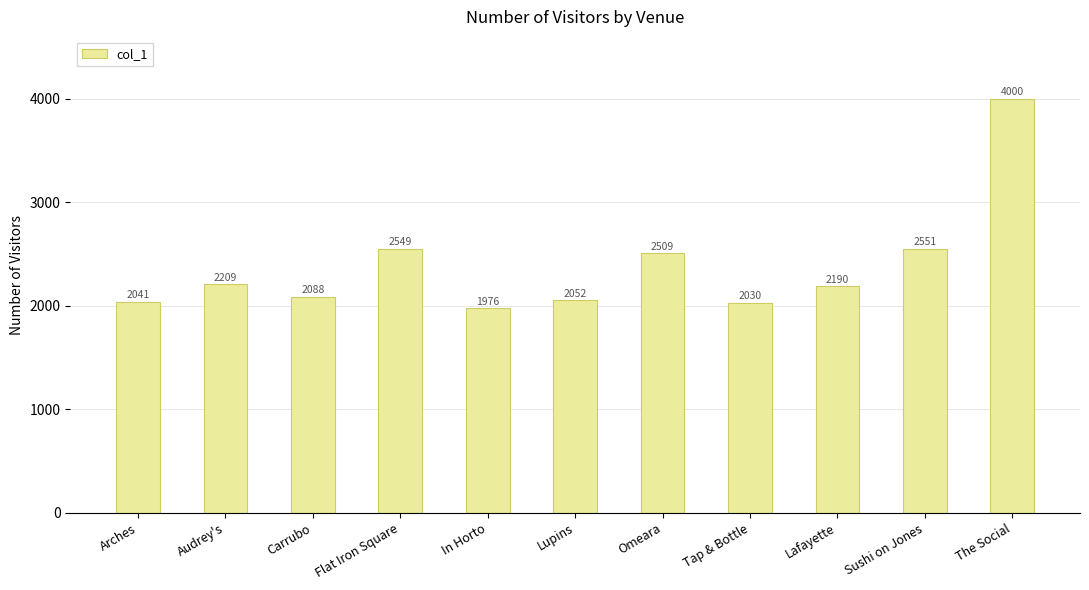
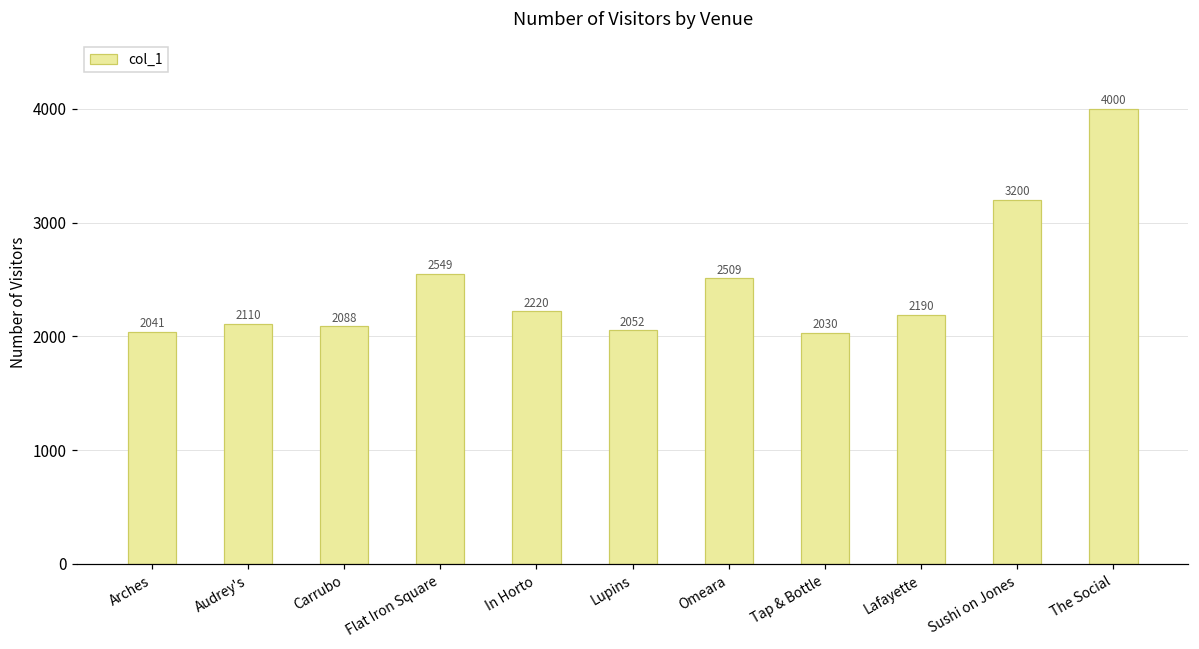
  {
    "Arches": 2041,
-   "Audrey's": 2209,
+   "Audrey's": 2110,
    "Carrubo": 2088,
    "Flat Iron Square": 2549,
-   "In Horto": 1976,
+   "In Horto": 2220,
    "Lupins": 2052,
    "Omeara": 2509,
    "Tap & Bottle": 2030,
    "Lafayette": 2190,
-   "Sushi on Jones": 2551,
+   "Sushi on Jones": 3200,
    "The Social": 4000
  }
